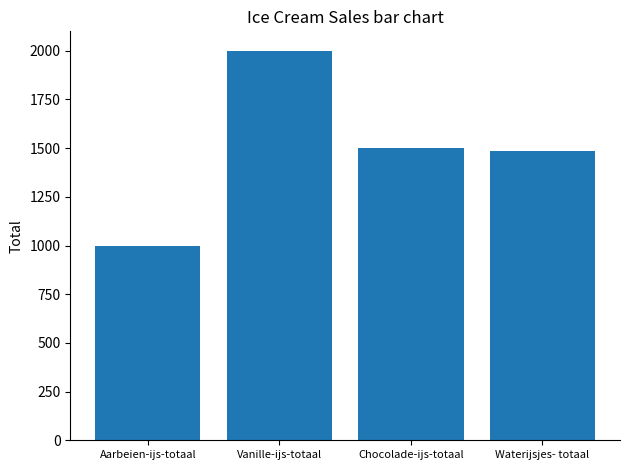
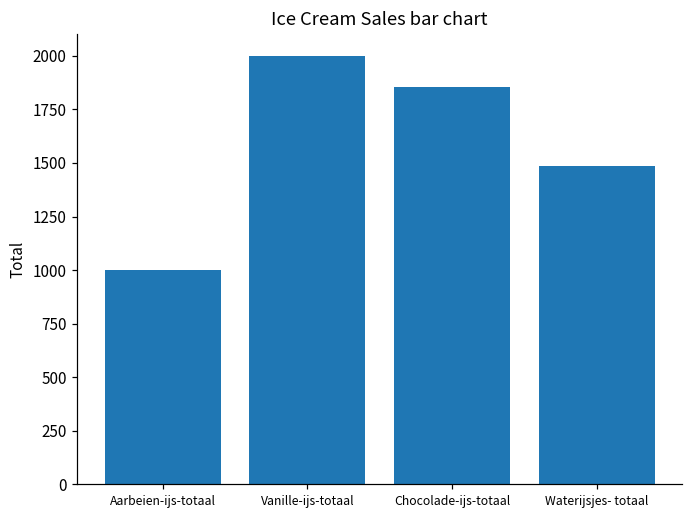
  {
    "Aarbeien-ijs-totaal": 1000,
    "Vanille-ijs-totaal": 2000,
-   "Chocolade-ijs-totaal": 1500,
+   "Chocolade-ijs-totaal": 1850,
    "Waterijsjes- totaal": 1480
  }
